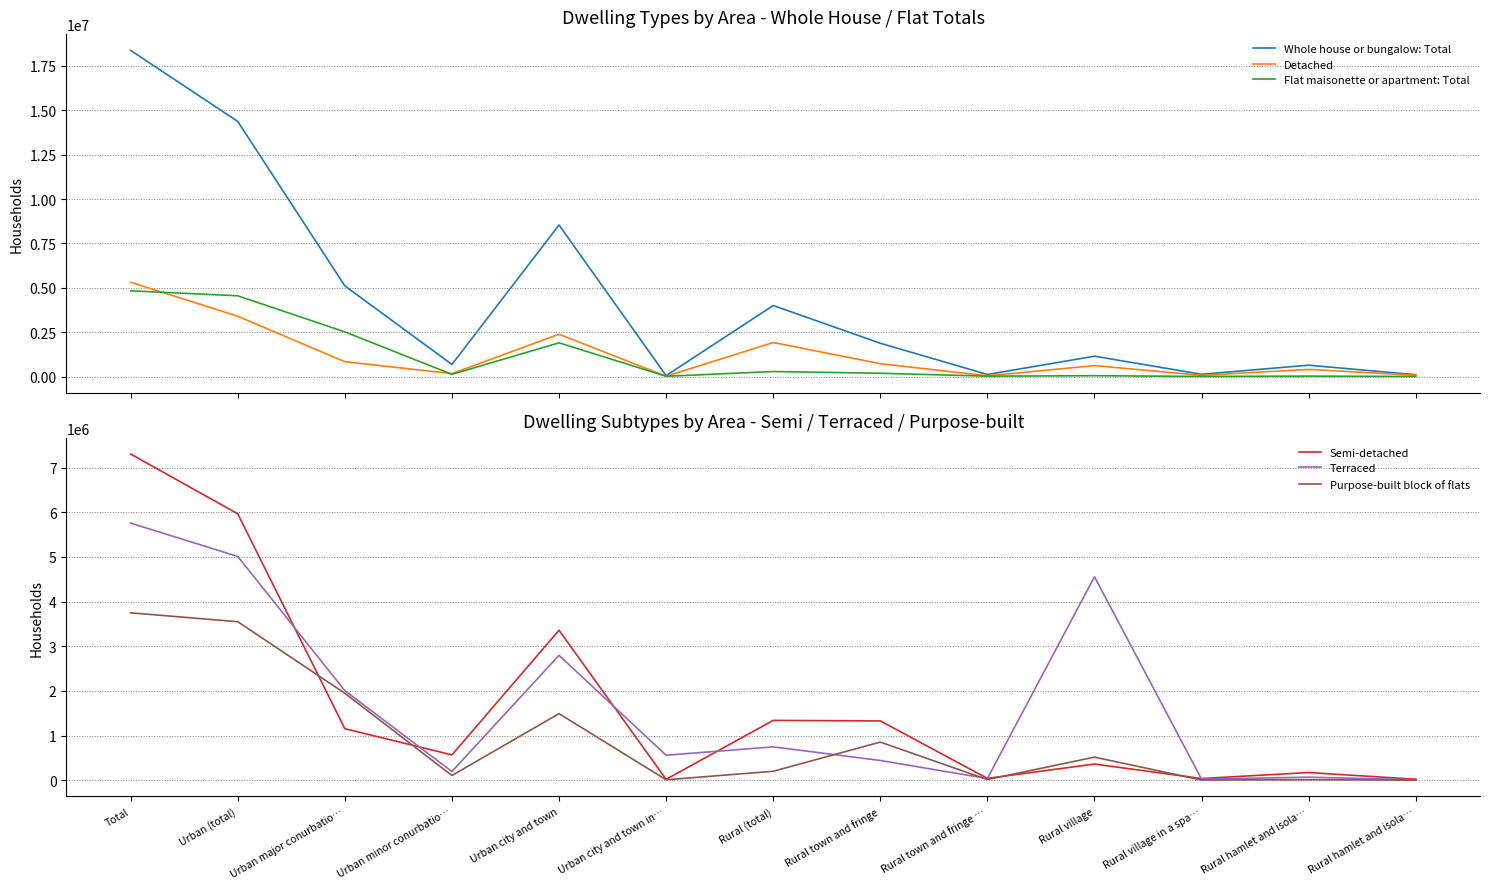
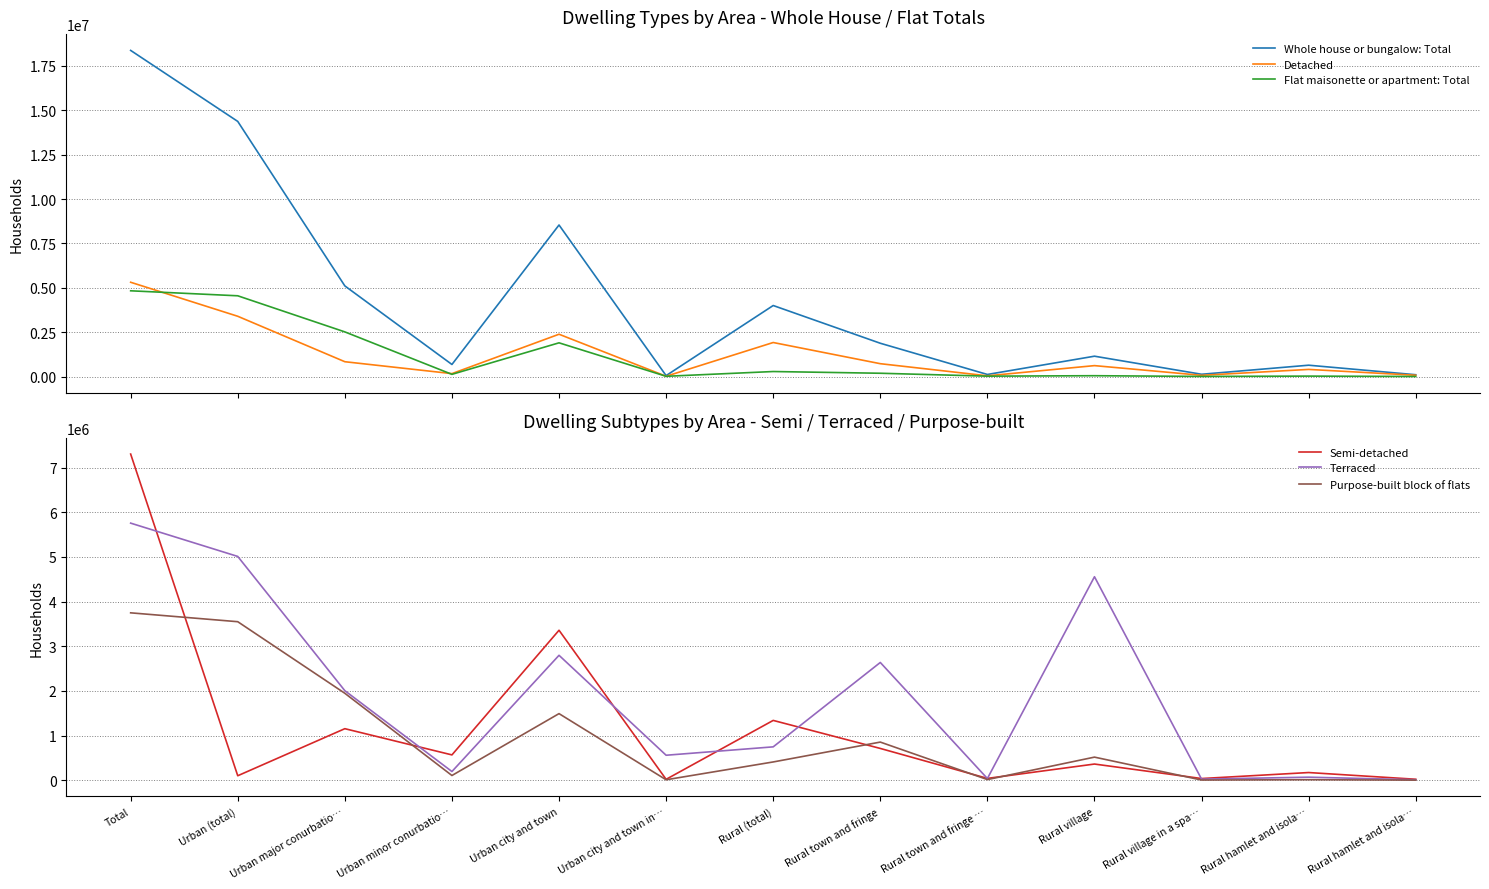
  {
    "Dwelling Subtypes by Area - Semi / Terraced / Purpose-built": {
      "Semi-detached": {
        "Total": 7300000,
-       "Urban (total)": 6000000,
+       "Urban (total)": 100000,
        "Urban major conurbatio…": 1200000,
        "Urban minor conurbatio…": 600000,
        "Urban city and town": 3400000,
        "Rural (total)": 1300000,
-       "Rural town and fringe": 1300000,
+       "Rural town and fringe": 700000,
        "Rural village": 400000
      },
      "Terraced": {
        "Total": 5800000,
        "Urban (total)": 5000000,
        "Urban major conurbatio…": 2000000,
        "Urban minor conurbatio…": 200000,
        "Urban city and town": 2800000,
        "Urban city and town in…": 600000,
        "Rural (total)": 700000,
-       "Rural town and fringe": 400000,
+       "Rural town and fringe": 2600000,
        "Rural village": 4600000
      },
      "Purpose-built block of flats": {
        "Total": 3700000,
        "Urban (total)": 3500000,
        "Urban major conurbatio…": 1900000,
        "Urban minor conurbatio…": 100000,
        "Urban city and town": 1500000,
-       "Rural (total)": 200000,
+       "Rural (total)": 400000,
        "Rural town and fringe": 900000,
        "Rural village": 500000
      }
    }
  }
